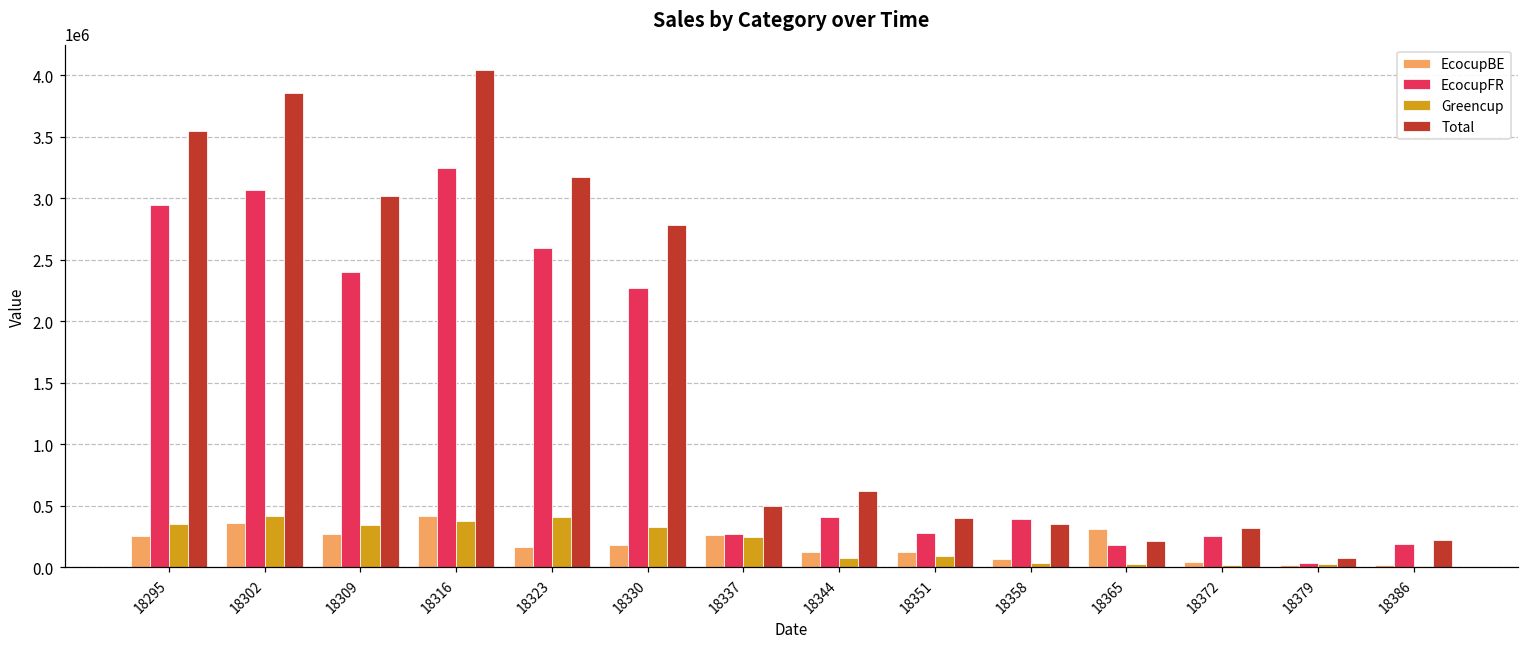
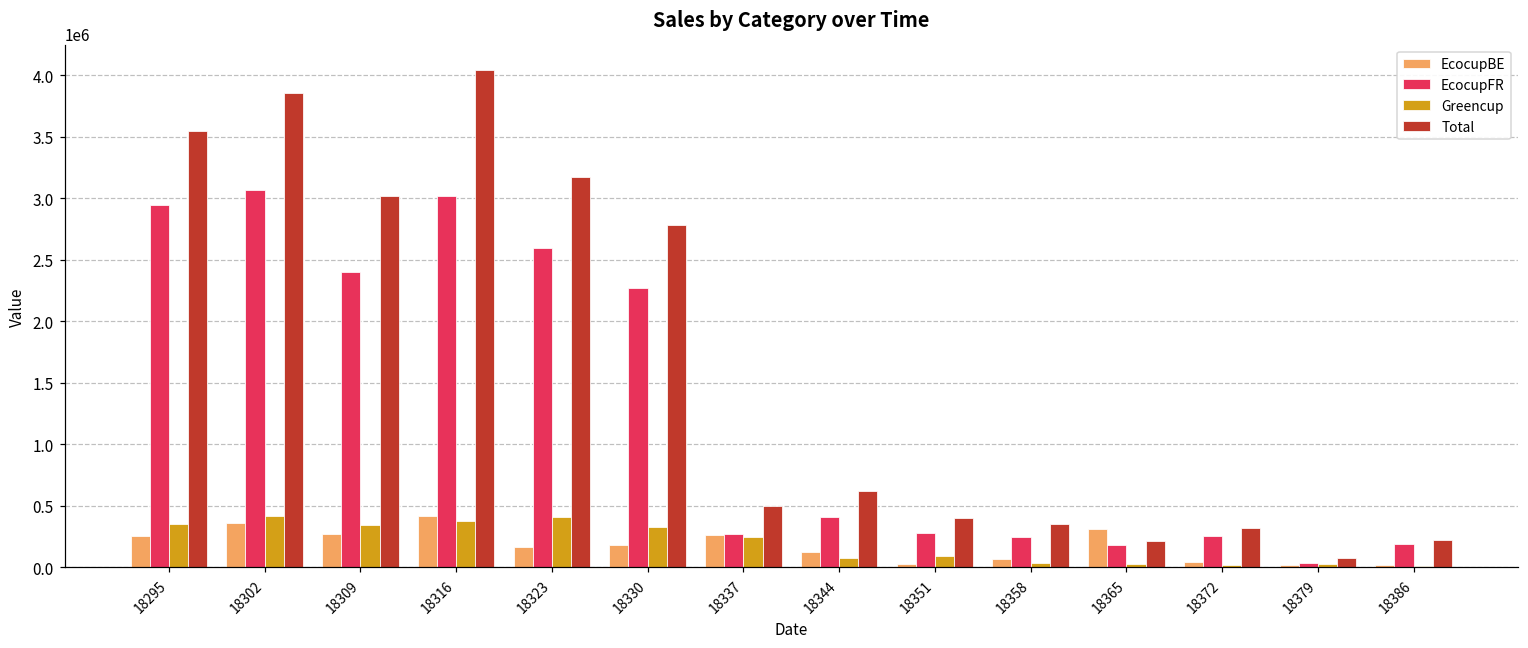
  {
    "EcocupBE": {
      "18295": 260000,
      "18302": 360000,
      "18309": 270000,
      "18316": 420000,
      "18323": 170000,
      "18330": 180000,
      "18337": 260000,
      "18344": 130000,
-     "18351": 130000,
+     "18351": 30000,
      "18358": 70000,
      "18365": 310000,
      "18372": 50000
    },
    "EcocupFR": {
      "18295": 2940000,
      "18302": 3070000,
      "18309": 2400000,
-     "18316": 3250000,
+     "18316": 3020000,
      "18323": 2590000,
      "18330": 2270000,
      "18337": 270000,
      "18344": 410000,
      "18351": 280000,
-     "18358": 400000,
+     "18358": 250000,
      "18365": 180000,
      "18372": 260000,
      "18379": 30000,
      "18386": 190000
    },
    "Greencup": {
      "18295": 350000,
      "18302": 420000,
      "18309": 340000,
      "18316": 370000,
      "18323": 410000,
      "18330": 330000,
      "18337": 250000,
      "18344": 80000,
      "18351": 90000,
      "18358": 30000,
      "18365": 30000,
      "18379": 30000
    },
    "Total": {
      "18295": 3550000,
      "18302": 3850000,
      "18309": 3010000,
      "18316": 4040000,
      "18323": 3170000,
      "18330": 2790000,
      "18337": 500000,
      "18344": 620000,
      "18351": 400000,
      "18358": 350000,
      "18365": 210000,
      "18372": 320000,
      "18379": 80000,
      "18386": 220000
    }
  }
